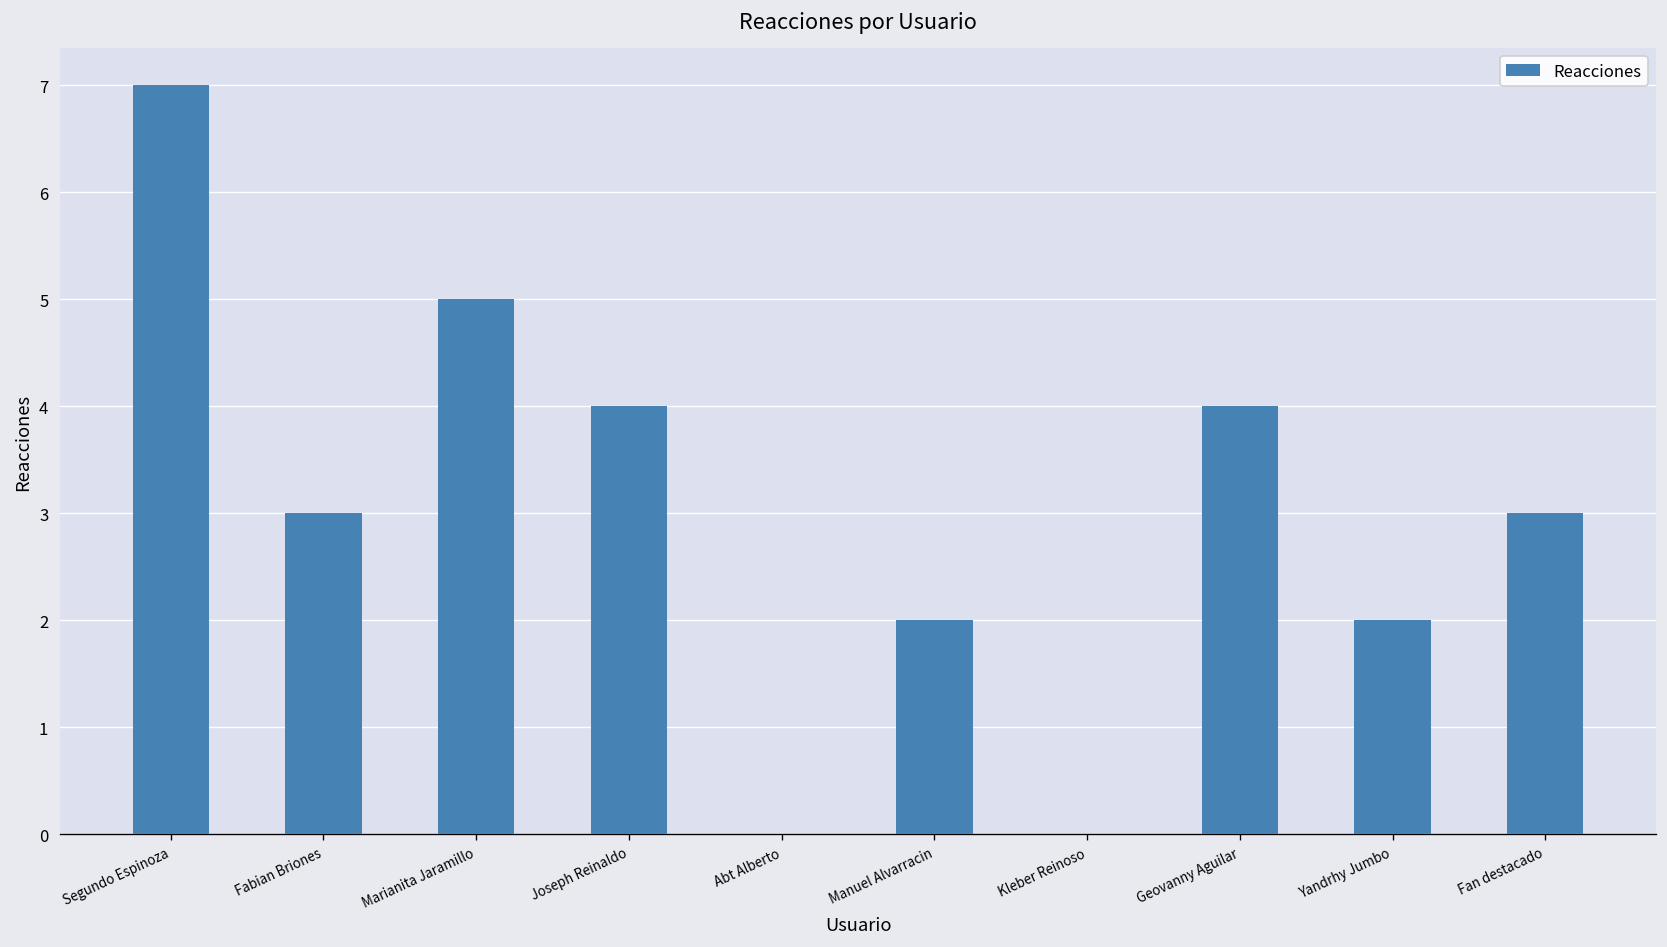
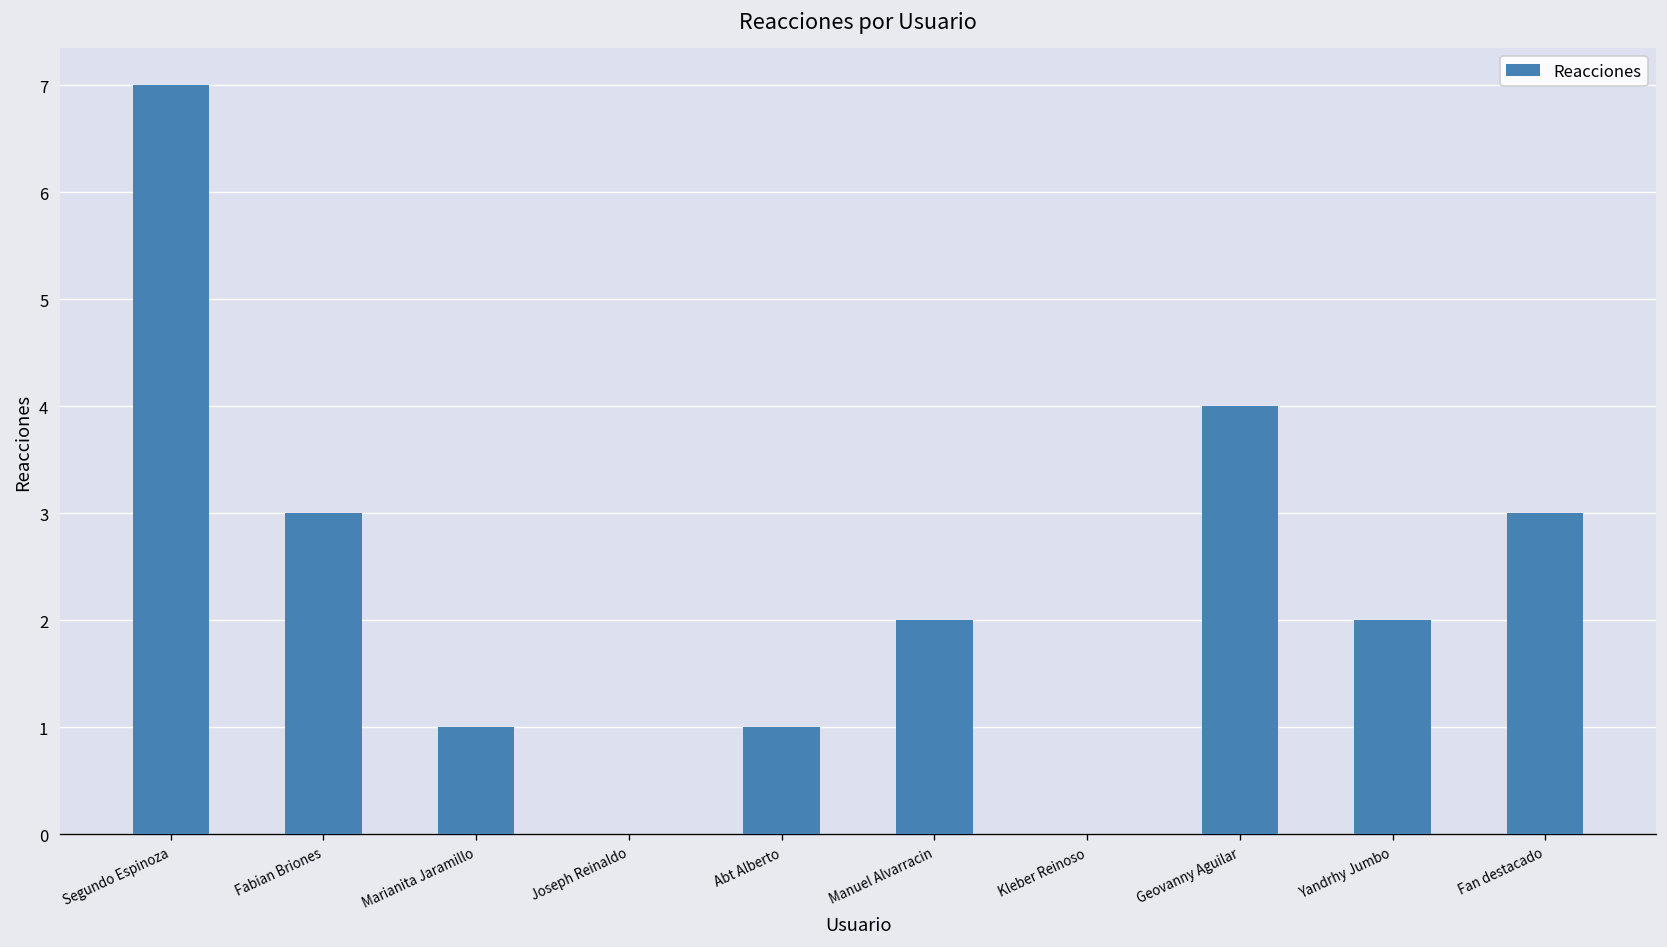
  {
    "Segundo Espinoza": 7,
    "Fabian Briones": 3,
-   "Marianita Jaramillo": 5,
-   "Joseph Reinaldo": 4,
-   "Abt Alberto": 0,
+   "Marianita Jaramillo": 1,
+   "Joseph Reinaldo": 0,
+   "Abt Alberto": 1,
    "Manuel Alvarracin": 2,
    "Kleber Reinoso": 0,
    "Geovanny Aguilar": 4,
    "Yandrhy Jumbo": 2,
    "Fan destacado": 3
  }
